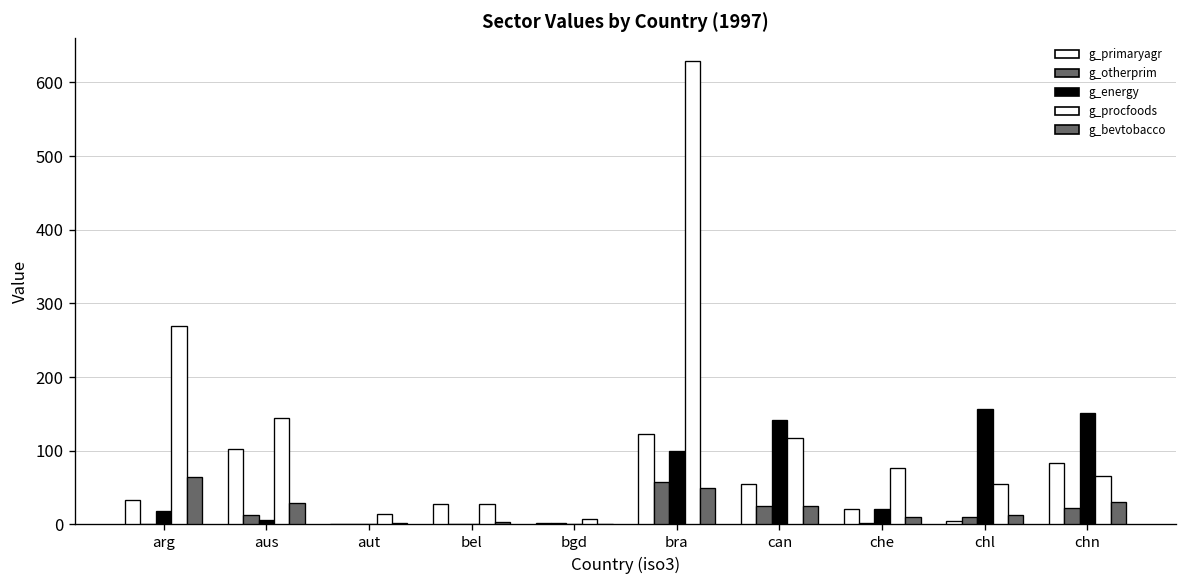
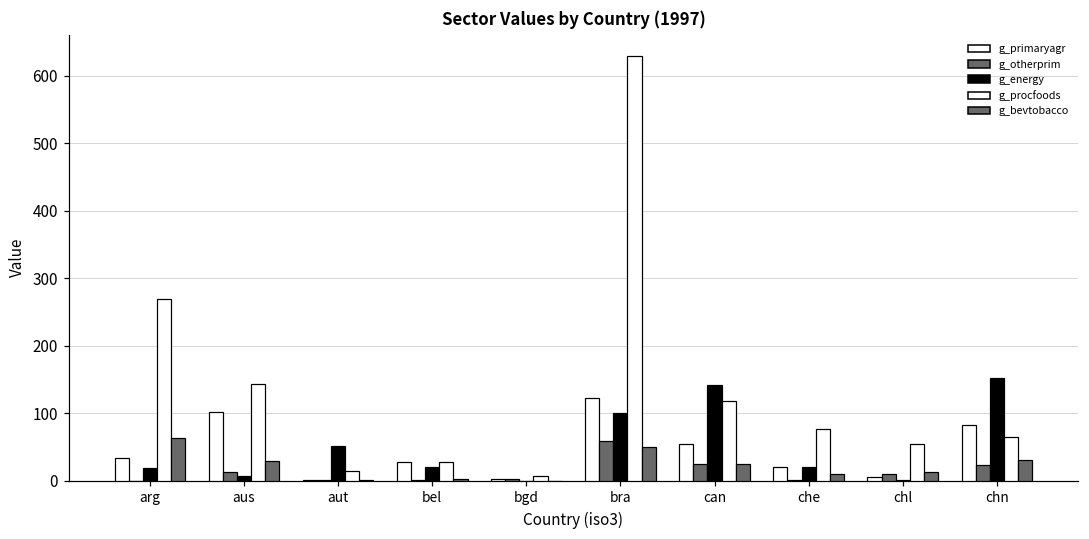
  {
    "g_energy": {
      "arg": 20,
      "aus": 10,
-     "aut": 0,
-     "bel": 0,
+     "aut": 50,
+     "bel": 20,
      "bra": 100,
      "can": 140,
      "che": 20,
-     "chl": 160,
+     "chl": 0,
      "chn": 150
    }
  }
